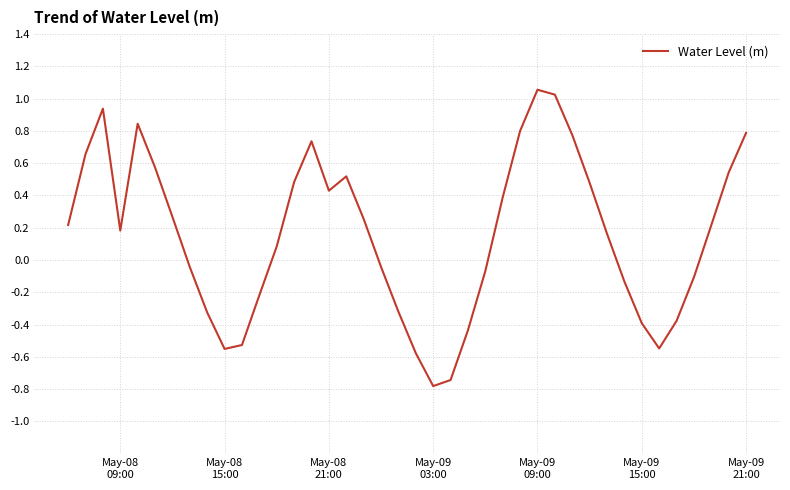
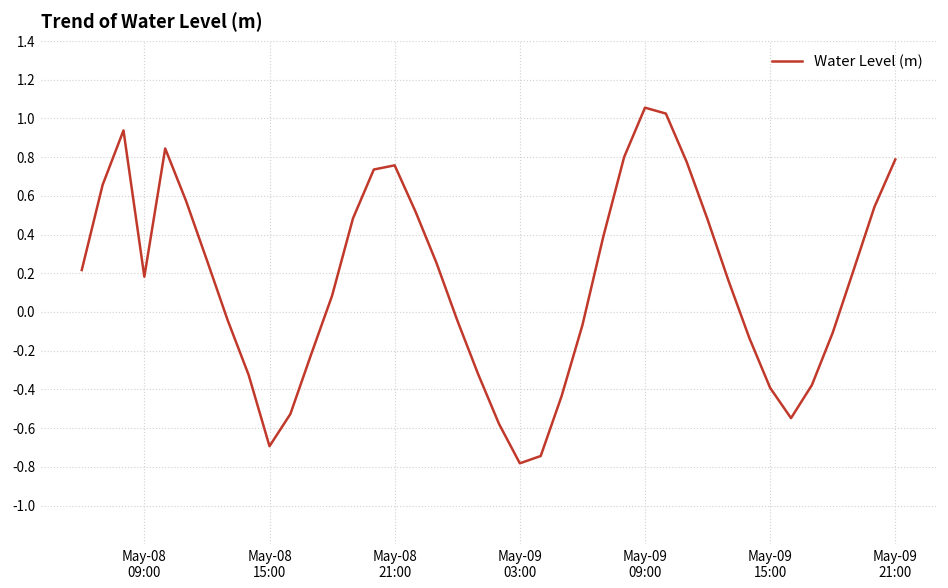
  {
    "May-08 09:00": 0.18,
-   "May-08 15:00": -0.55,
-   "May-08 21:00": 0.43,
+   "May-08 15:00": -0.69,
+   "May-08 21:00": 0.76,
    "May-09 03:00": -0.78,
    "May-09 09:00": 1.06,
    "May-09 15:00": -0.39,
    "May-09 21:00": 0.79
  }
